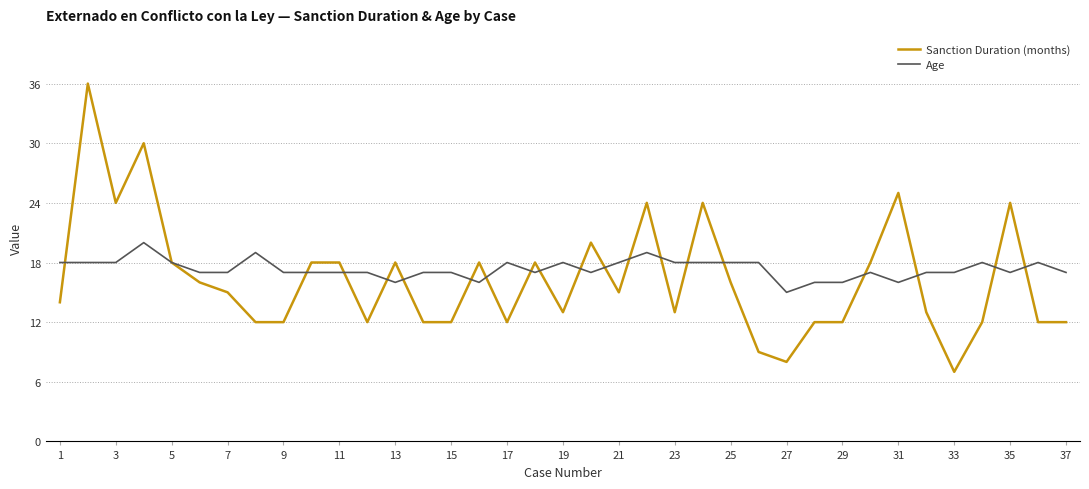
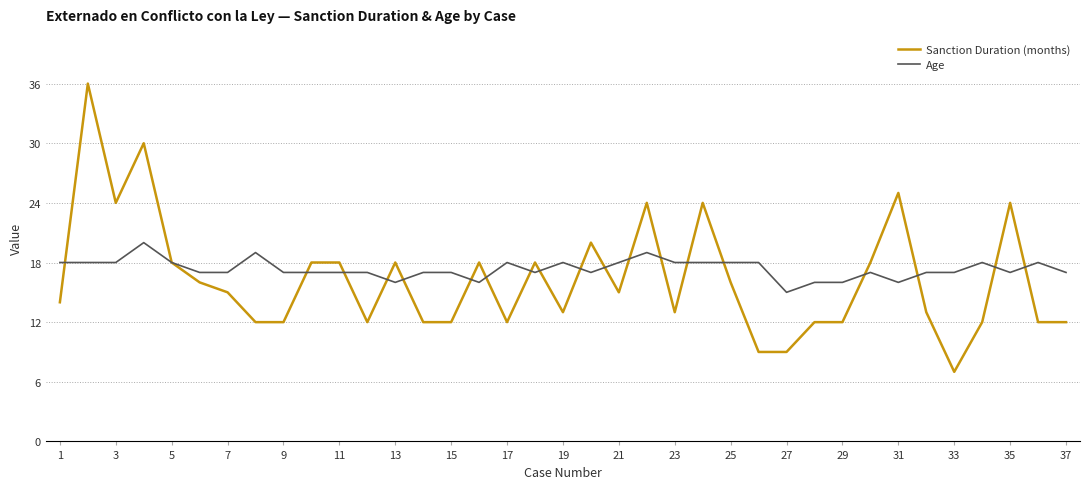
  {
    "Sanction Duration (months)": {
      "1": 14,
      "3": 24,
      "7": 15,
      "9": 12,
      "11": 18,
      "13": 18,
      "15": 12,
      "17": 12,
      "19": 13,
      "21": 15,
      "23": 13,
      "25": 16,
-     "27": 8,
+     "27": 9,
      "29": 12,
      "31": 25,
      "33": 7,
      "35": 24,
      "37": 12
    },
    "Age": {
      "1": 18,
      "3": 18,
      "7": 17,
      "9": 17,
      "11": 17,
      "13": 16,
      "15": 17,
      "17": 18,
      "19": 18,
      "21": 18,
      "23": 18,
      "25": 18,
      "27": 15,
      "29": 16,
      "31": 16,
      "33": 17,
      "35": 17,
      "37": 17
    }
  }
